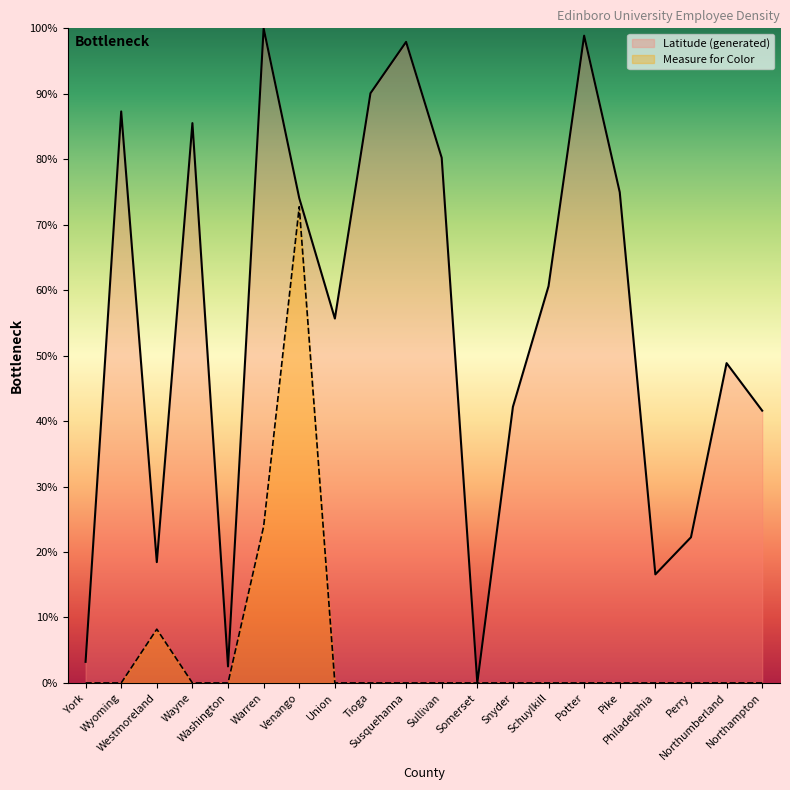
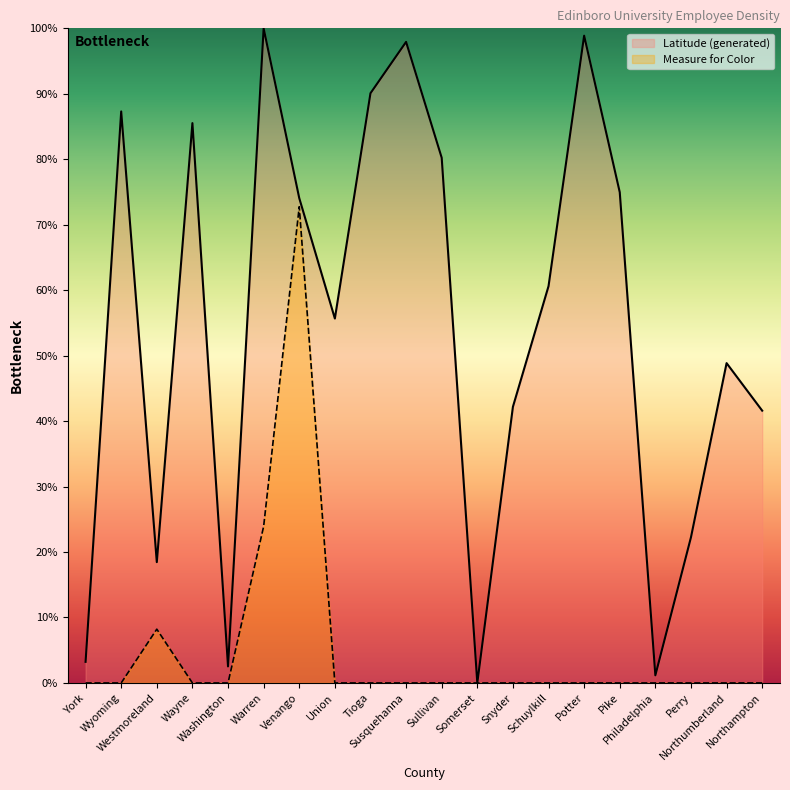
  {
    "Latitude (generated)": {
      "York": "3%",
      "Wyoming": "87%",
      "Westmoreland": "18%",
      "Wayne": "86%",
      "Washington": "3%",
      "Warren": "100%",
      "Venango": "74%",
      "Union": "56%",
      "Tioga": "90%",
      "Susquehanna": "98%",
      "Sullivan": "80%",
      "Snyder": "42%",
      "Schuylkill": "61%",
      "Potter": "99%",
      "Pike": "75%",
-     "Philadelphia": "17%",
+     "Philadelphia": "1%",
      "Perry": "22%",
      "Northumberland": "49%",
      "Northampton": "42%"
    },
    "Measure for Color": {
      "York": "0%",
      "Wyoming": "0%",
      "Westmoreland": "8%",
      "Wayne": "0%",
      "Washington": "0%",
      "Warren": "24%",
      "Venango": "73%",
      "Union": "0%",
      "Tioga": "0%",
      "Susquehanna": "0%",
      "Sullivan": "0%",
      "Snyder": "0%",
      "Schuylkill": "0%",
      "Potter": "0%",
      "Pike": "0%",
      "Philadelphia": "0%",
      "Perry": "0%",
      "Northumberland": "0%",
      "Northampton": "0%"
    }
  }
